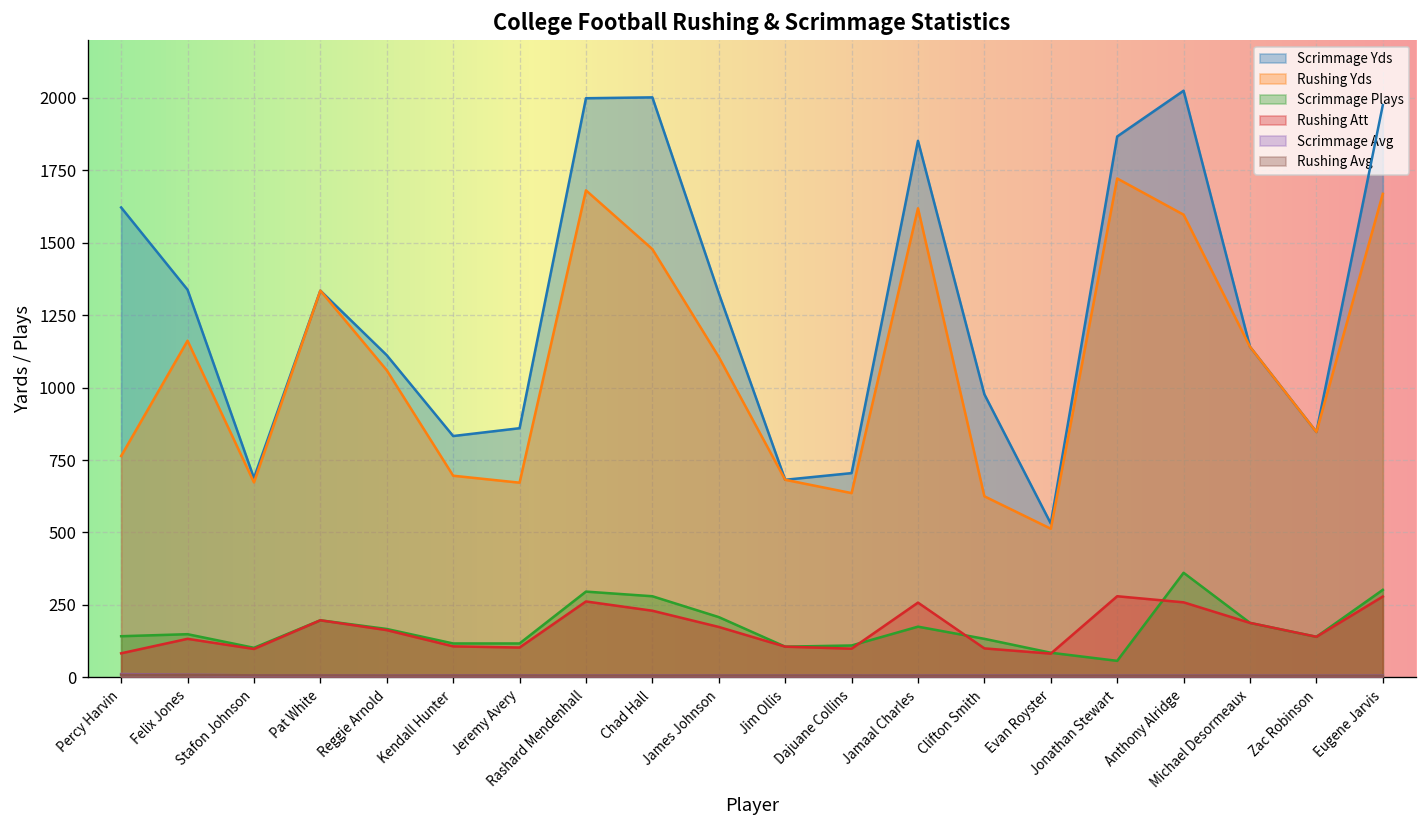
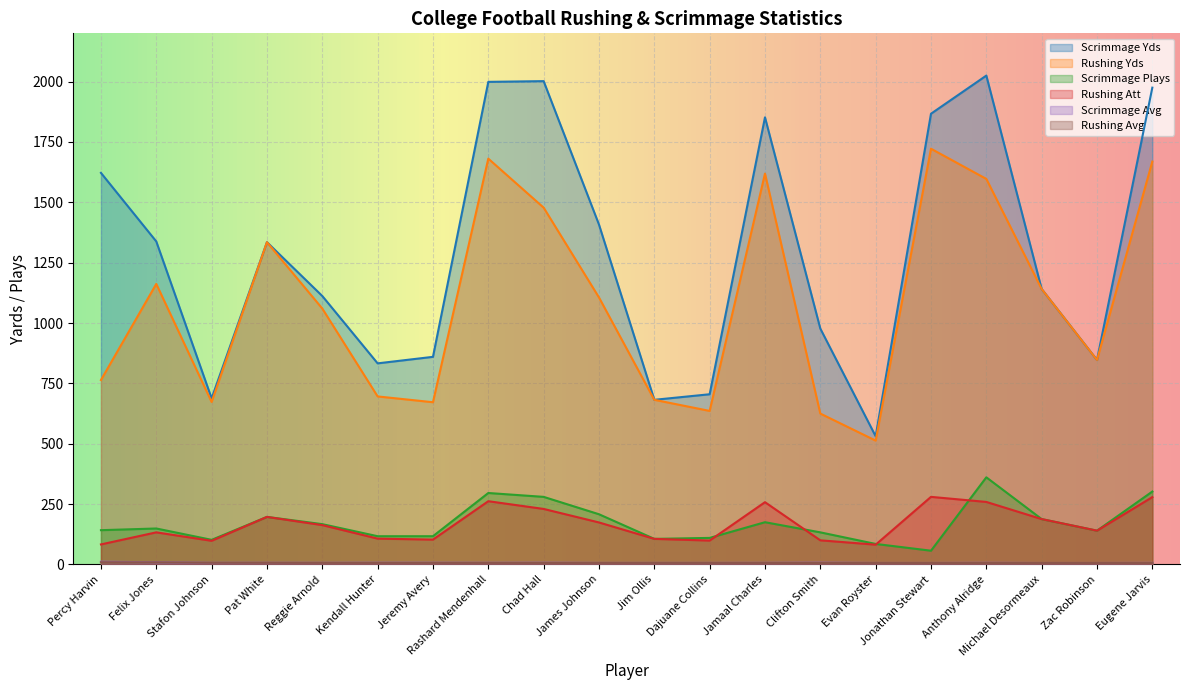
  {
    "Scrimmage Yds": {
      "Percy Harvin": 1620,
      "Felix Jones": 1340,
      "Stafon Johnson": 690,
      "Reggie Arnold": 1110,
      "Kendall Hunter": 830,
      "Jeremy Avery": 860,
      "Rashard Mendenhall": 2000,
      "Chad Hall": 2000,
-     "James Johnson": 1330,
+     "James Johnson": 1410,
      "Dajuane Collins": 710,
      "Jamaal Charles": 1850,
      "Clifton Smith": 980,
      "Evan Royster": 530,
      "Jonathan Stewart": 1870,
      "Anthony Alridge": 2030
    },
    "Scrimmage Plays": {
      "Percy Harvin": 140,
      "Felix Jones": 150,
      "Jeremy Avery": 120,
      "Rashard Mendenhall": 300,
      "Chad Hall": 280,
      "James Johnson": 210,
      "Dajuane Collins": 110,
      "Jamaal Charles": 180,
      "Clifton Smith": 130,
      "Jonathan Stewart": 60,
      "Anthony Alridge": 360,
      "Eugene Jarvis": 300
    }
  }
